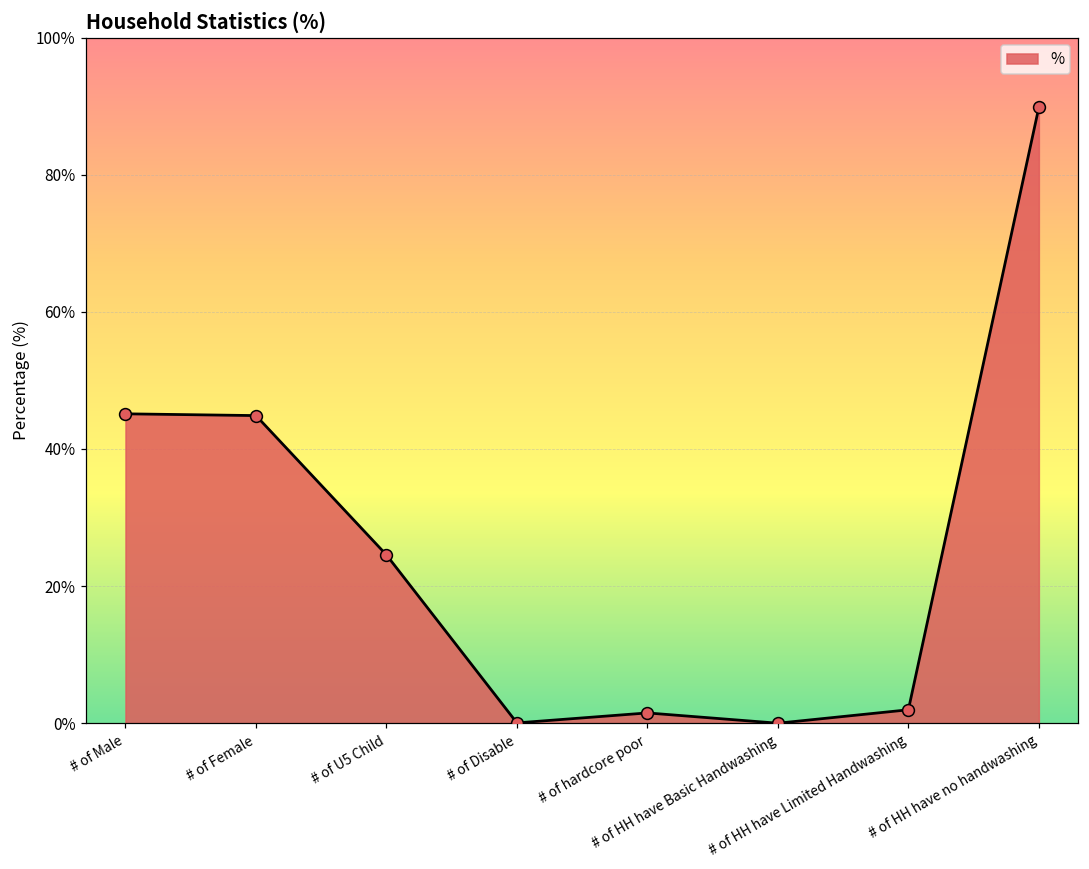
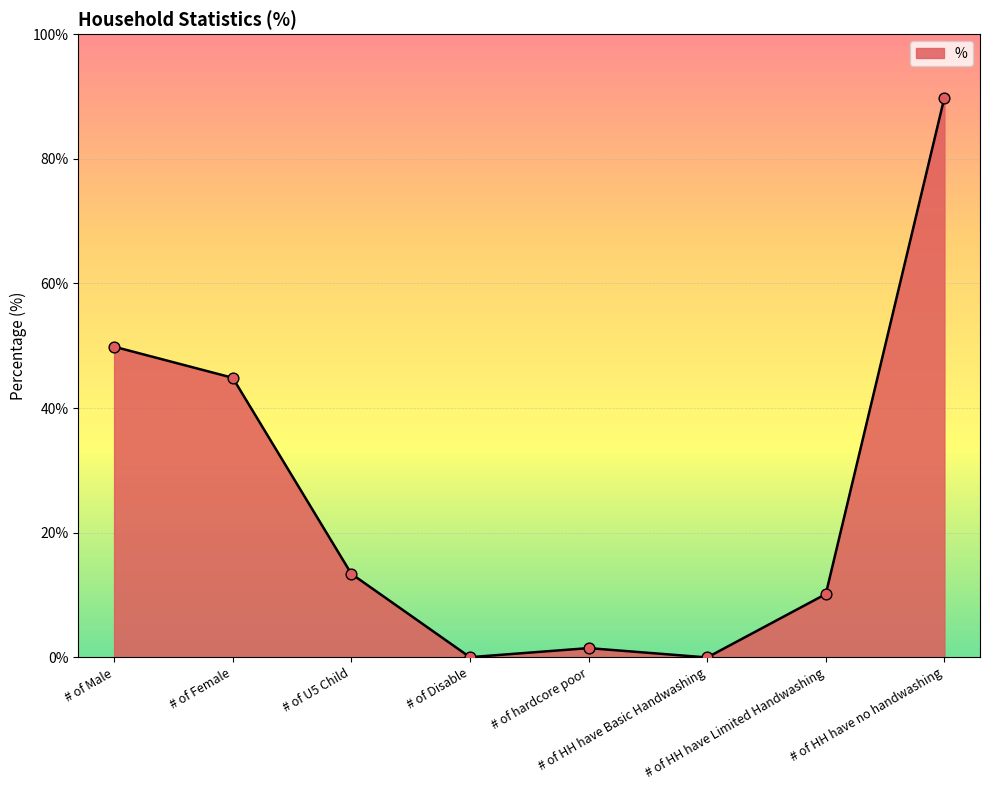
  {
-   "# of Male": "45%",
+   "# of Male": "50%",
    "# of Female": "45%",
-   "# of U5 Child": "25%",
+   "# of U5 Child": "13%",
    "# of Disable": "0%",
    "# of hardcore poor": "1%",
    "# of HH have Basic Handwashing": "0%",
-   "# of HH have Limited Handwashing": "2%",
+   "# of HH have Limited Handwashing": "10%",
    "# of HH have no handwashing": "90%"
  }
